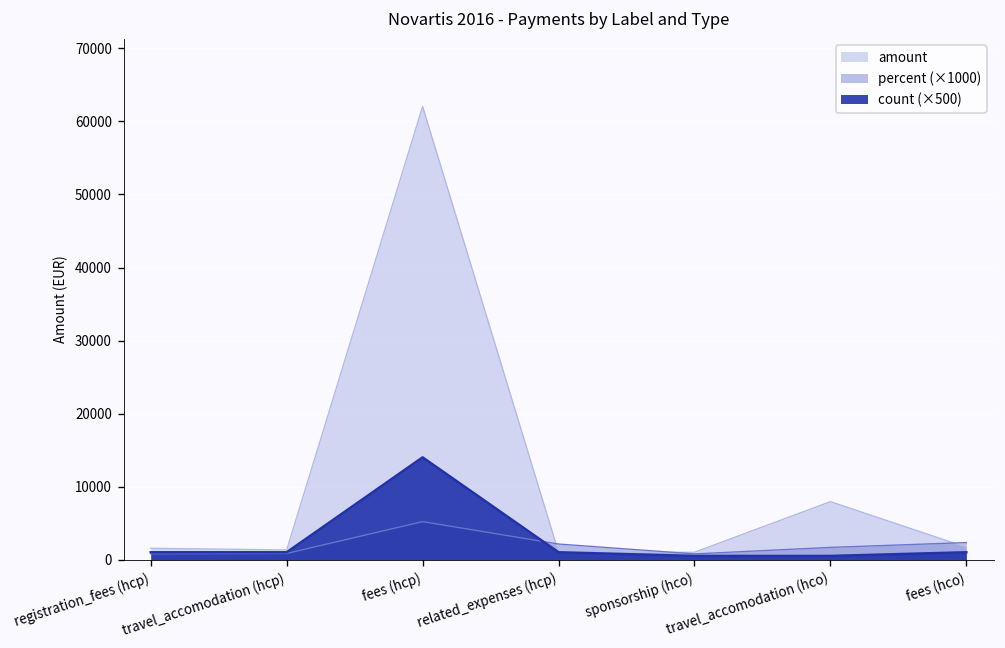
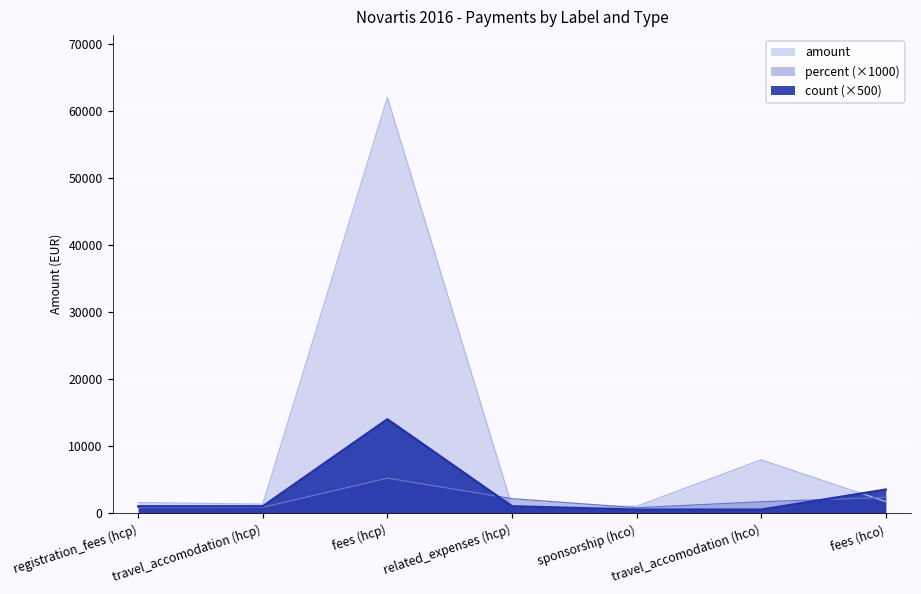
  {
    "count (×500)": {
      "fees (hcp)": 14000,
      "travel_accomodation (hco)": 1000,
-     "fees (hco)": 1000
+     "fees (hco)": 4000
    }
  }
